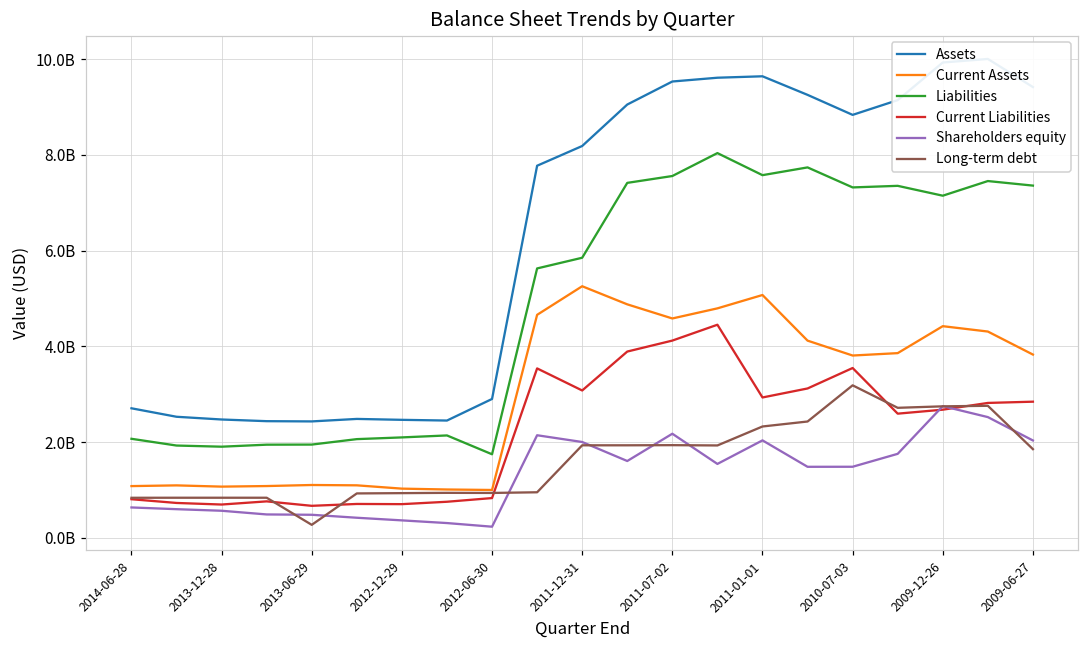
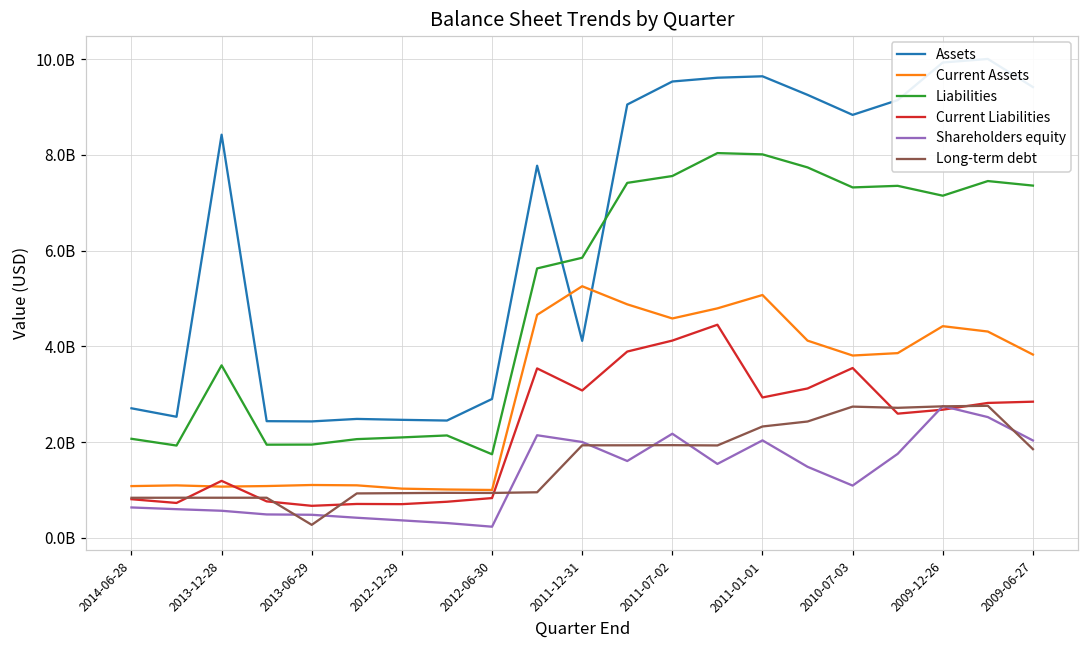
  {
    "Assets": {
      "2014-06-28": 2700000000,
-     "2013-12-28": 2500000000,
+     "2013-12-28": 8400000000,
      "2013-06-29": 2400000000,
      "2012-12-29": 2500000000,
      "2012-06-30": 2900000000,
-     "2011-12-31": 8200000000,
+     "2011-12-31": 4100000000,
      "2011-07-02": 9500000000,
      "2011-01-01": 9600000000,
      "2010-07-03": 8800000000
    },
    "Current Assets": {
      "2014-06-28": 1100000000,
      "2013-12-28": 1100000000,
      "2013-06-29": 1100000000,
      "2012-12-29": 1000000000,
      "2012-06-30": 1000000000,
      "2011-12-31": 5300000000,
      "2011-07-02": 4600000000,
      "2011-01-01": 5100000000,
      "2010-07-03": 3800000000,
      "2009-12-26": 4400000000,
      "2009-06-27": 3800000000
    },
    "Liabilities": {
      "2014-06-28": 2100000000,
-     "2013-12-28": 1900000000,
+     "2013-12-28": 3600000000,
      "2013-06-29": 2000000000,
      "2012-12-29": 2100000000,
      "2012-06-30": 1700000000,
      "2011-12-31": 5900000000,
      "2011-07-02": 7600000000,
-     "2011-01-01": 7600000000,
+     "2011-01-01": 8000000000,
      "2010-07-03": 7300000000,
      "2009-12-26": 7100000000,
      "2009-06-27": 7400000000
    },
    "Current Liabilities": {
-     "2013-12-28": 700000000,
+     "2013-12-28": 1200000000,
      "2013-06-29": 700000000,
      "2012-12-29": 700000000,
      "2012-06-30": 800000000,
      "2011-12-31": 3100000000,
      "2011-07-02": 4100000000,
      "2011-01-01": 2900000000,
      "2010-07-03": 3500000000,
      "2009-12-26": 2700000000,
      "2009-06-27": 2800000000
    },
    "Shareholders equity": {
      "2014-06-28": 600000000,
      "2013-12-28": 600000000,
      "2013-06-29": 500000000,
      "2012-12-29": 400000000,
      "2012-06-30": 200000000,
      "2011-12-31": 2000000000,
      "2011-07-02": 2200000000,
      "2011-01-01": 2000000000,
-     "2010-07-03": 1500000000,
+     "2010-07-03": 1100000000,
      "2009-06-27": 2000000000
    },
    "Long-term debt": {
      "2013-12-28": 800000000,
      "2013-06-29": 300000000,
      "2012-12-29": 900000000,
      "2012-06-30": 900000000,
      "2011-12-31": 1900000000,
      "2011-07-02": 1900000000,
      "2011-01-01": 2300000000,
-     "2010-07-03": 3200000000,
+     "2010-07-03": 2700000000,
      "2009-06-27": 1900000000
    }
  }
